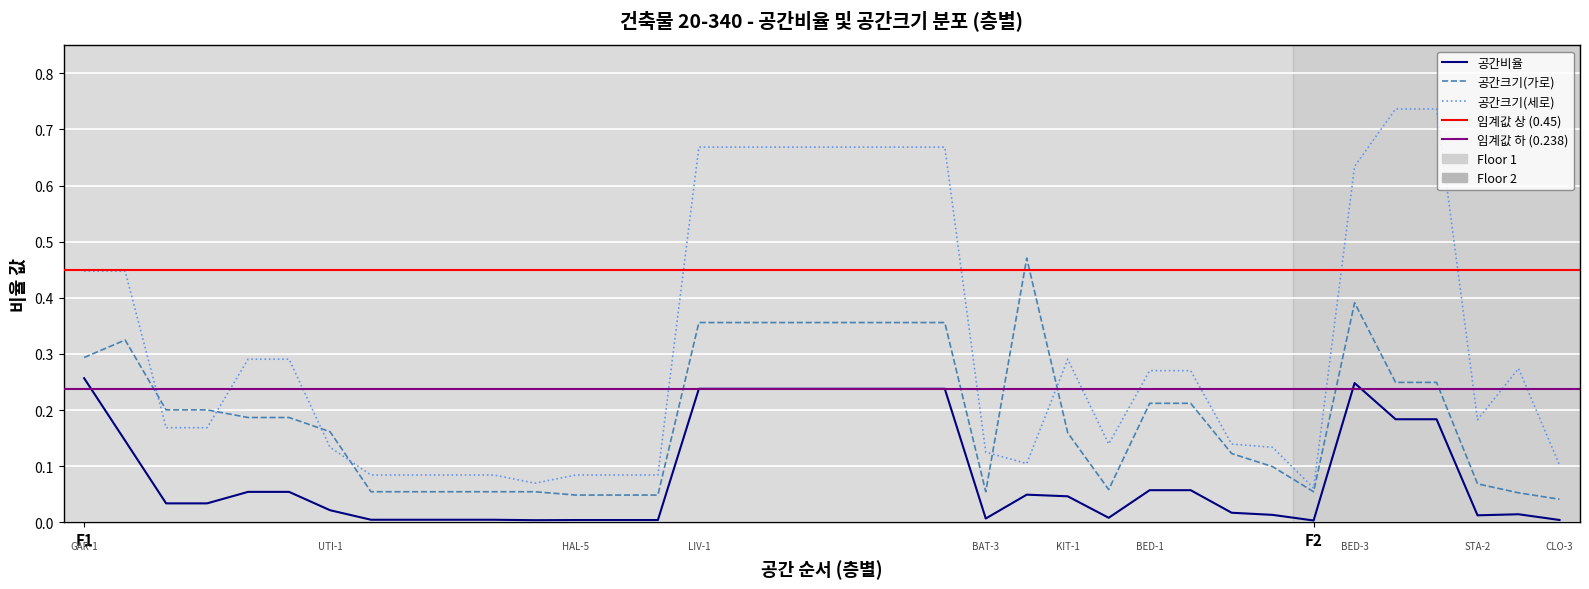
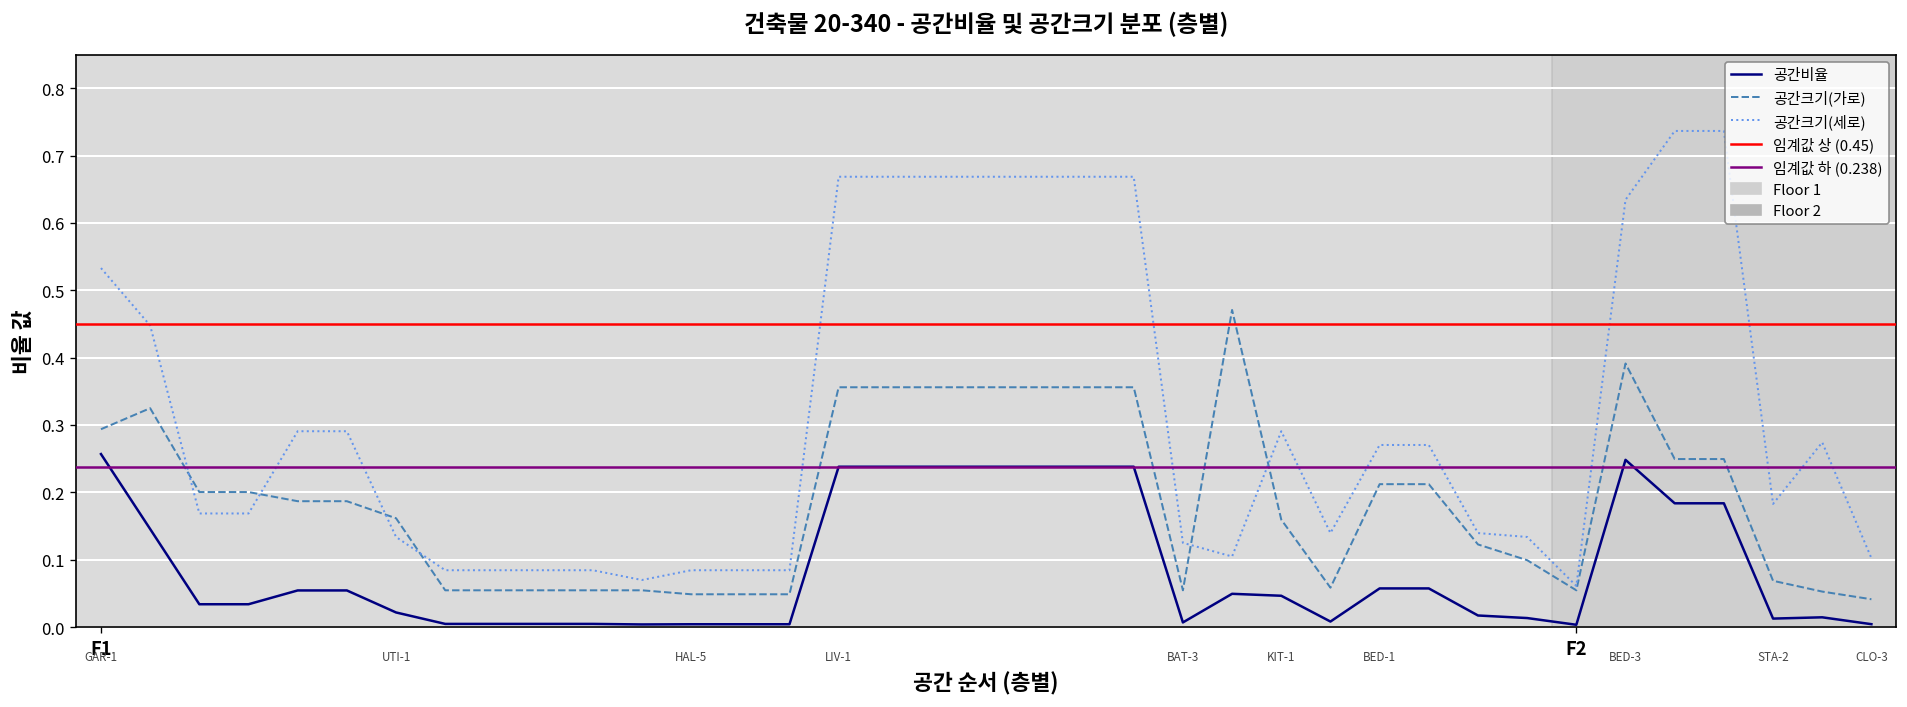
  {
    "공간비율": {
      "F1": 0.26,
      "F2": 0.00
    },
    "공간크기(가로)": {
      "F1": 0.29,
      "F2": 0.05
    },
    "공간크기(세로)": {
-     "F1": 0.45,
+     "F1": 0.53,
      "F2": 0.06
    }
  }
